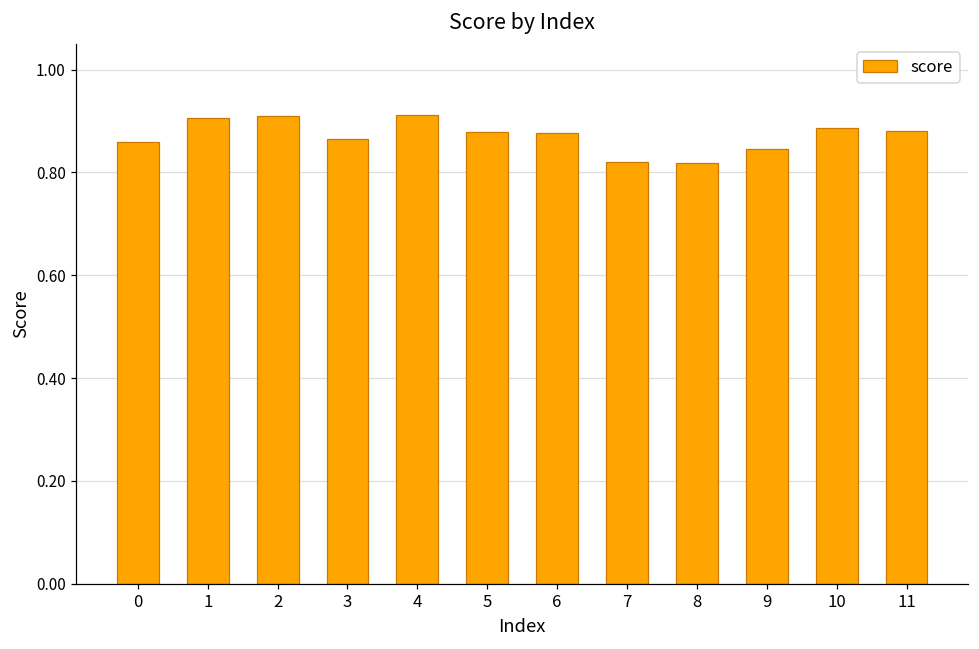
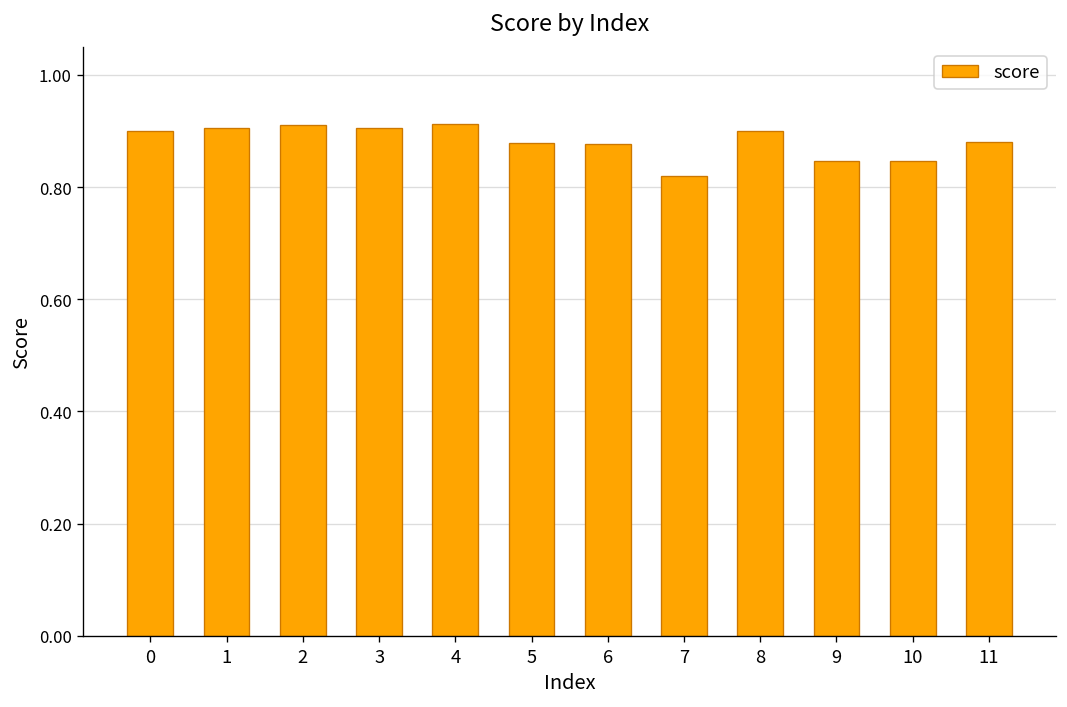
  {
-   "0": 0.86,
+   "0": 0.90,
    "1": 0.91,
    "2": 0.91,
-   "3": 0.87,
+   "3": 0.91,
    "4": 0.91,
    "5": 0.88,
    "6": 0.88,
    "7": 0.82,
-   "8": 0.82,
+   "8": 0.90,
    "9": 0.85,
-   "10": 0.89,
+   "10": 0.85,
    "11": 0.88
  }
